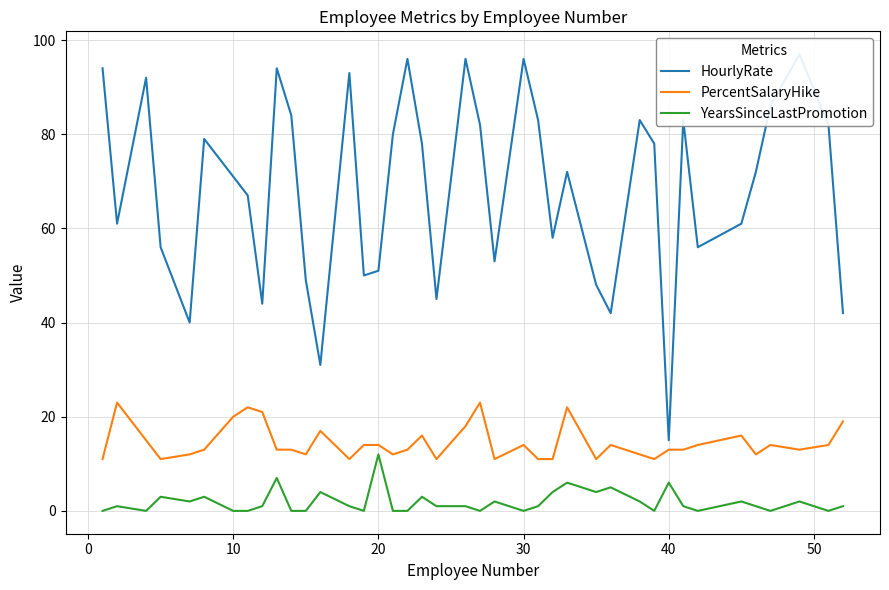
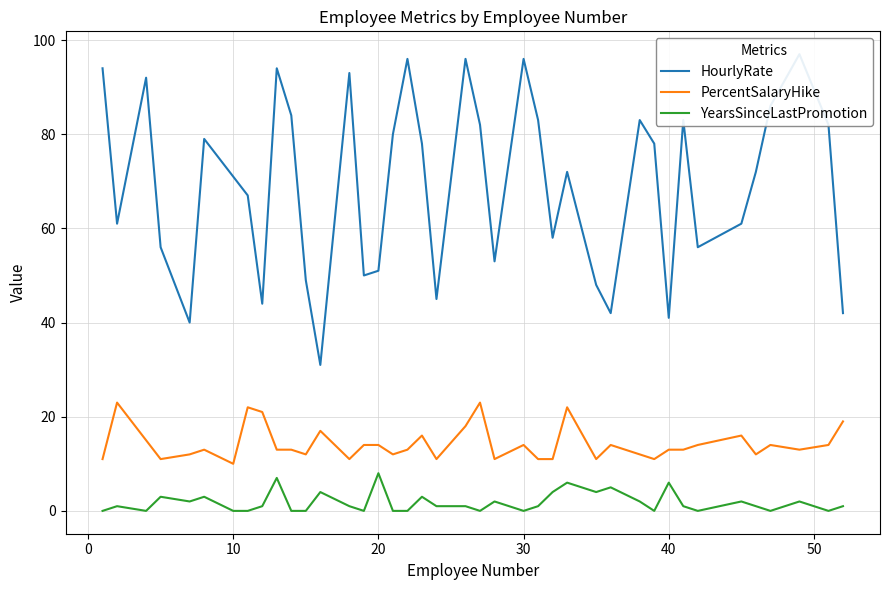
  {
    "HourlyRate": {
      "10": 71,
      "20": 51,
      "30": 96,
-     "40": 15
+     "40": 41
    },
    "PercentSalaryHike": {
-     "10": 20,
+     "10": 10,
      "20": 14,
      "30": 14,
      "40": 13
    },
    "YearsSinceLastPromotion": {
      "10": 0,
-     "20": 12,
+     "20": 8,
      "30": 0,
      "40": 6
    }
  }
